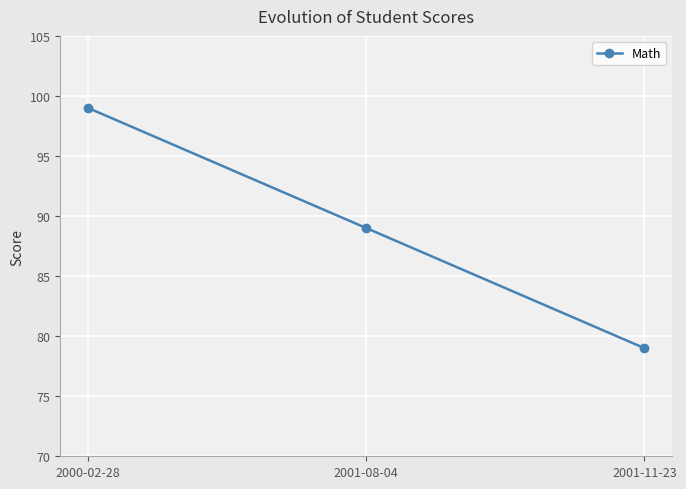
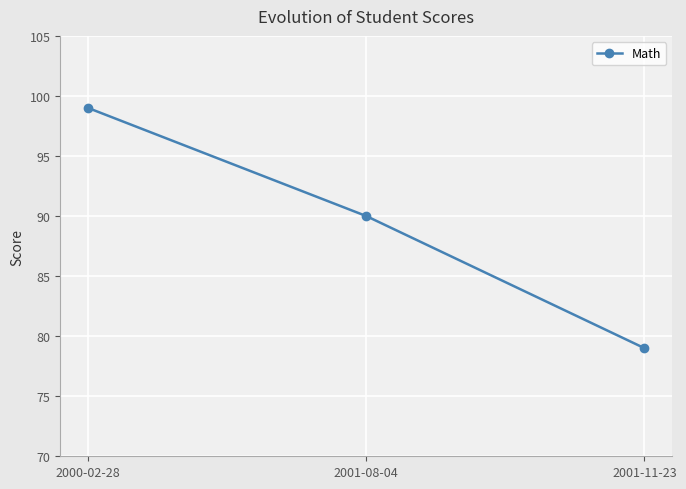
  {
    "2000-02-28": 99,
-   "2001-08-04": 89,
+   "2001-08-04": 90,
    "2001-11-23": 79
  }
